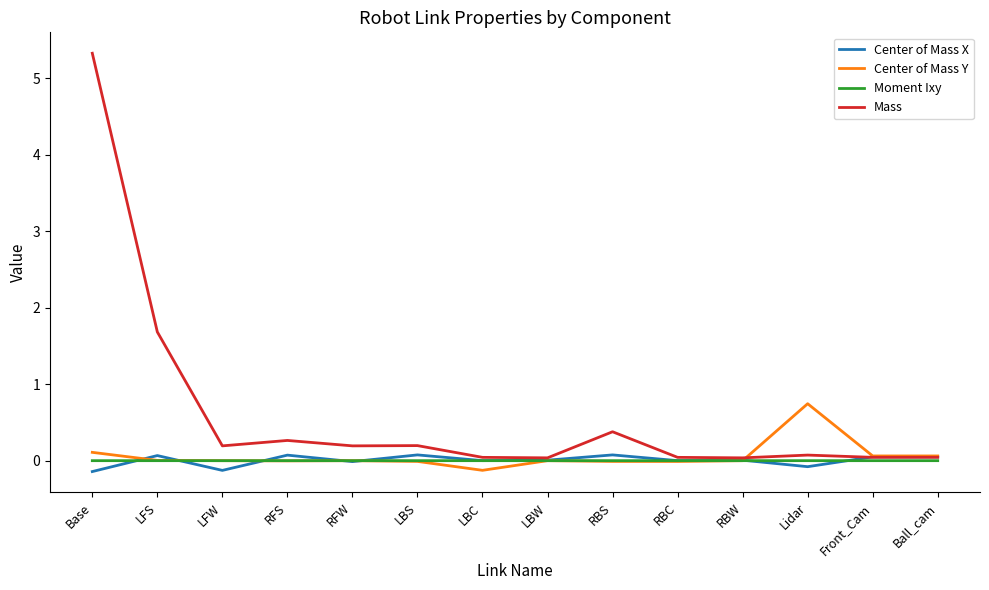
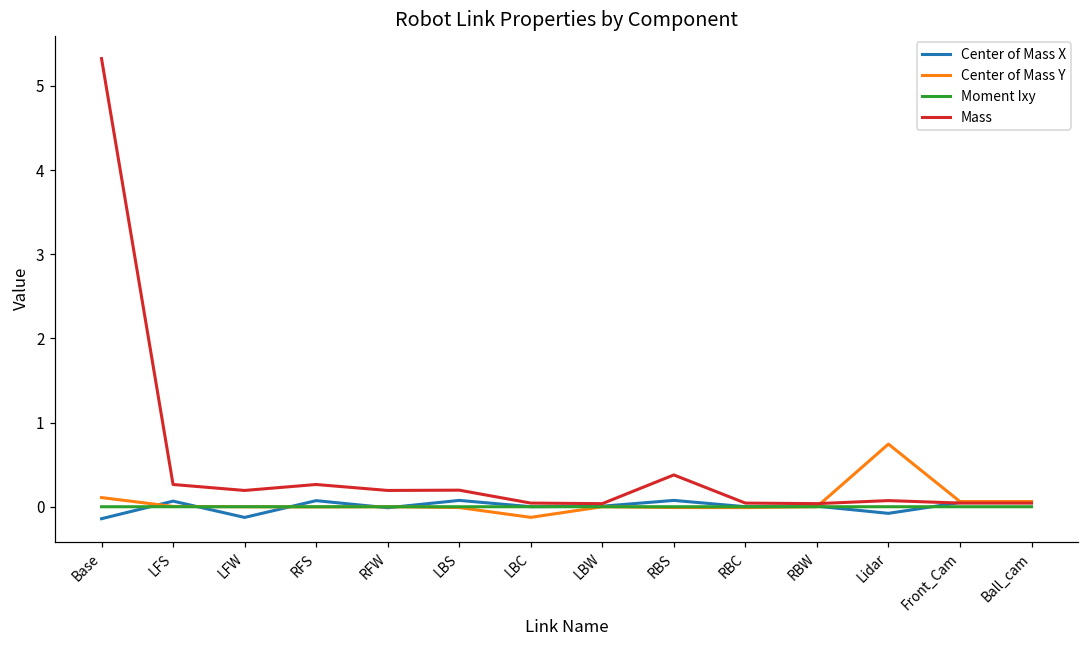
  {
    "Center of Mass X": {
      "Base": -0.1,
      "LFS": 0.1,
      "LFW": -0.1,
      "RFS": 0.1,
      "LBS": 0.1,
      "RBS": 0.1,
      "Lidar": -0.1
    },
    "Center of Mass Y": {
      "Base": 0.1,
      "LBC": -0.1,
      "Lidar": 0.7
    },
    "Moment Ixy": {
      "Base": 0.0,
      "Lidar": 0.0,
      "Front_Cam": 0.0,
      "Ball_cam": 0.0
    },
    "Mass": {
      "Base": 5.3,
-     "LFS": 1.7,
+     "LFS": 0.3,
      "LFW": 0.2,
      "RFS": 0.3,
      "RFW": 0.2,
      "LBS": 0.2,
      "LBC": 0.0,
      "RBS": 0.4,
      "RBC": 0.0,
      "Lidar": 0.1
    }
  }
